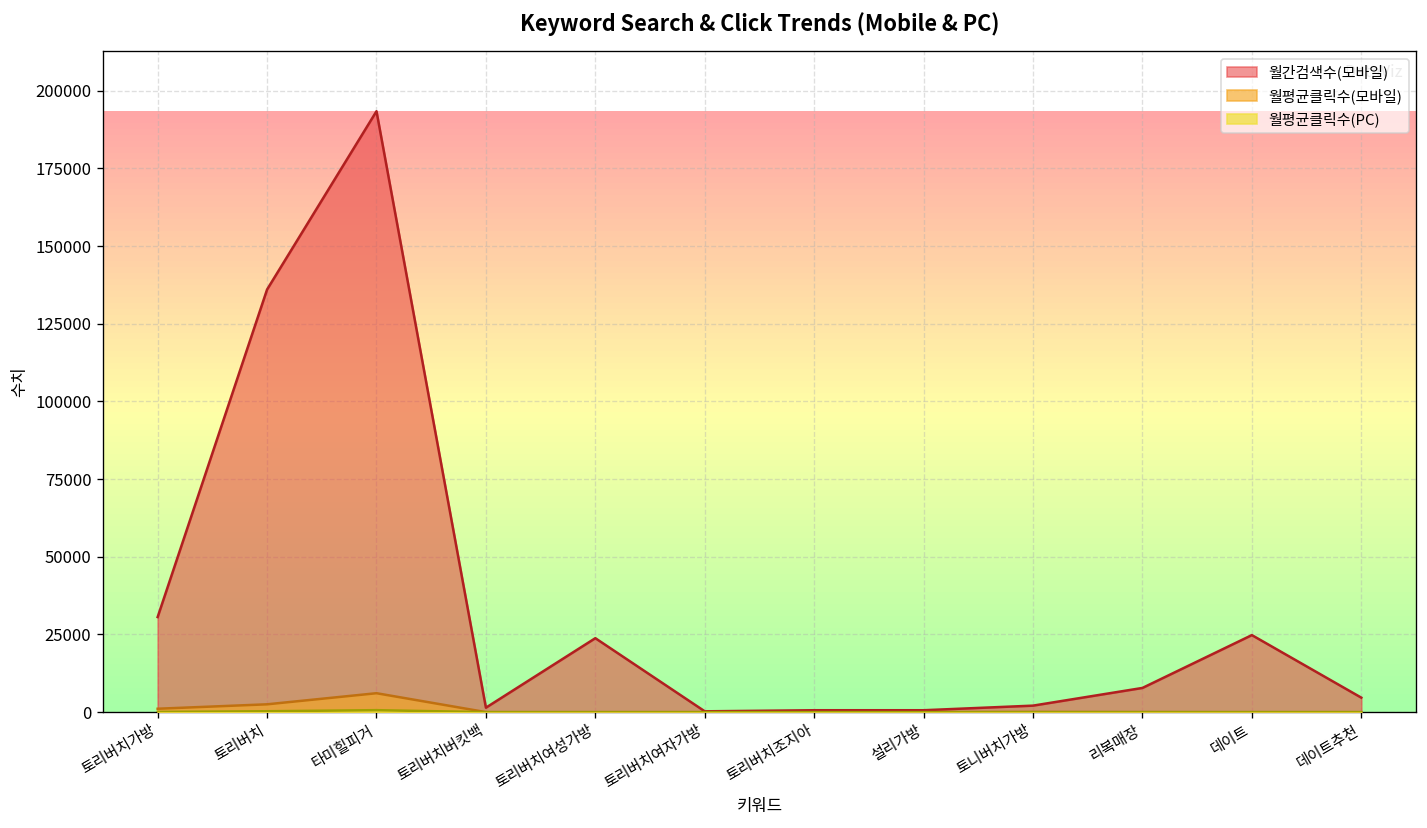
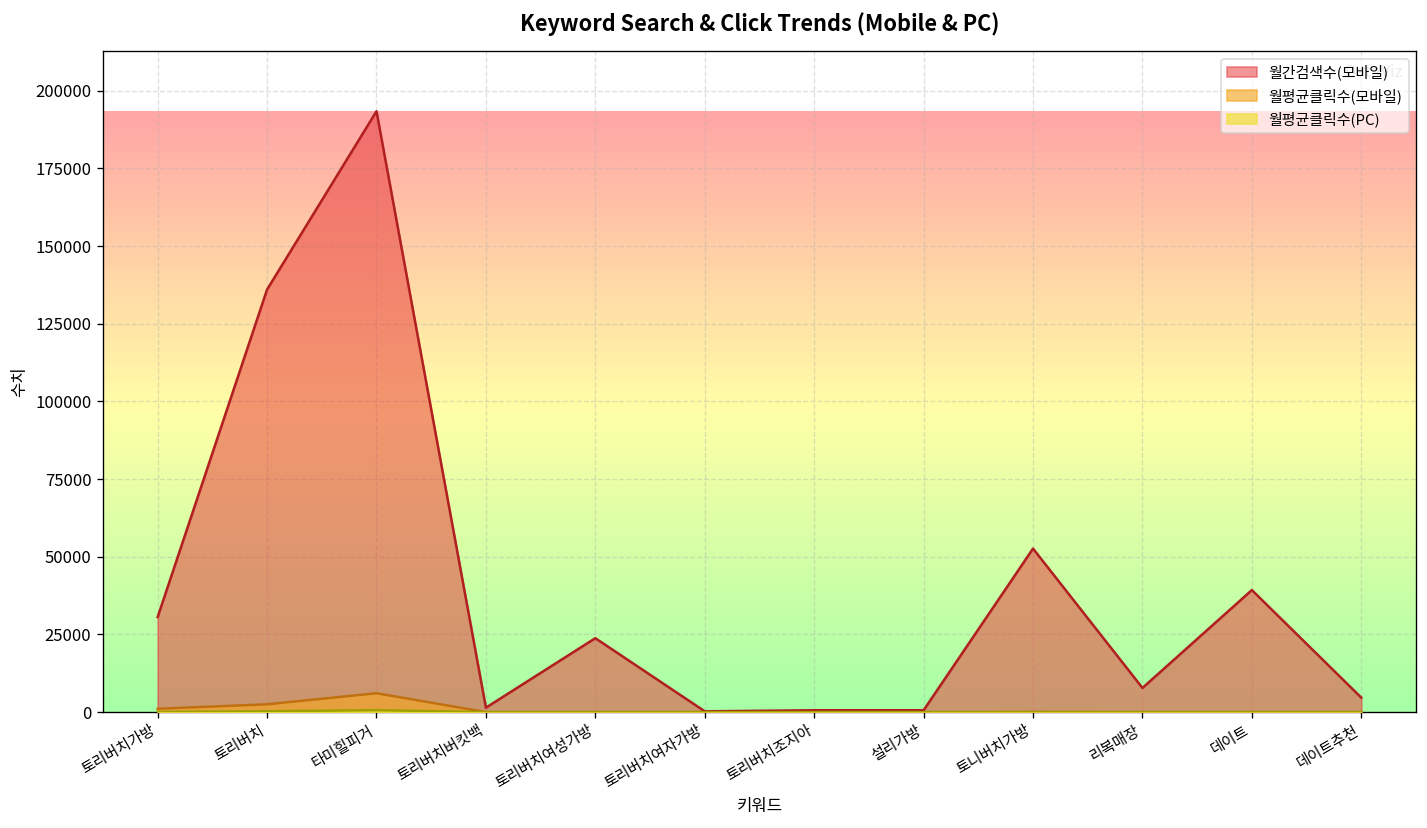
  {
    "월간검색수(모바일)": {
      "토리버치가방": 31000,
      "토리버치": 136000,
      "타미힐피거": 193000,
      "토리버치버킷백": 1000,
      "토리버치여성가방": 24000,
-     "토니버치가방": 2000,
+     "토니버치가방": 53000,
      "리복매장": 8000,
-     "데이트": 25000,
+     "데이트": 39000,
      "데이트추천": 5000
    }
  }
